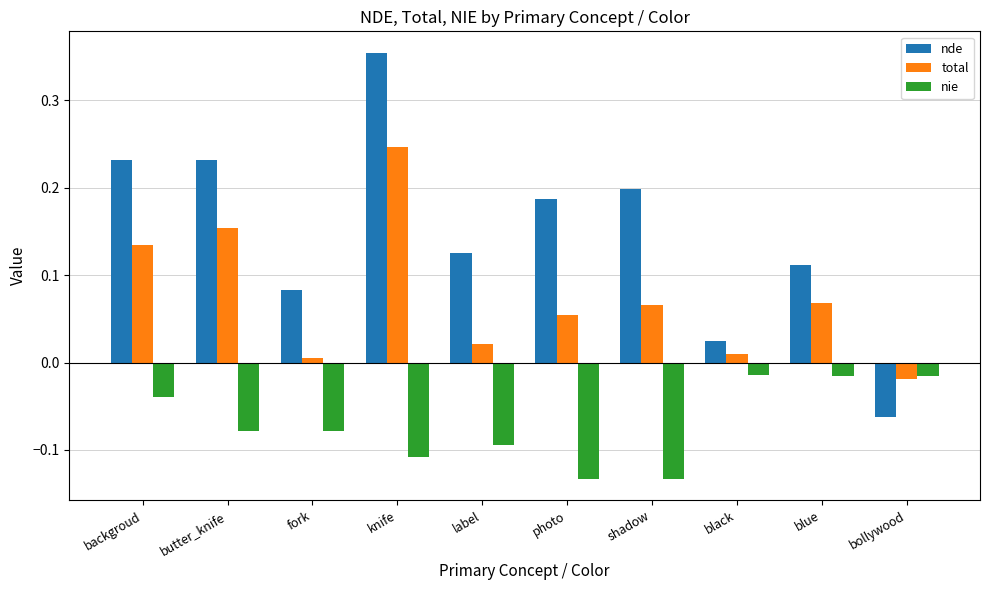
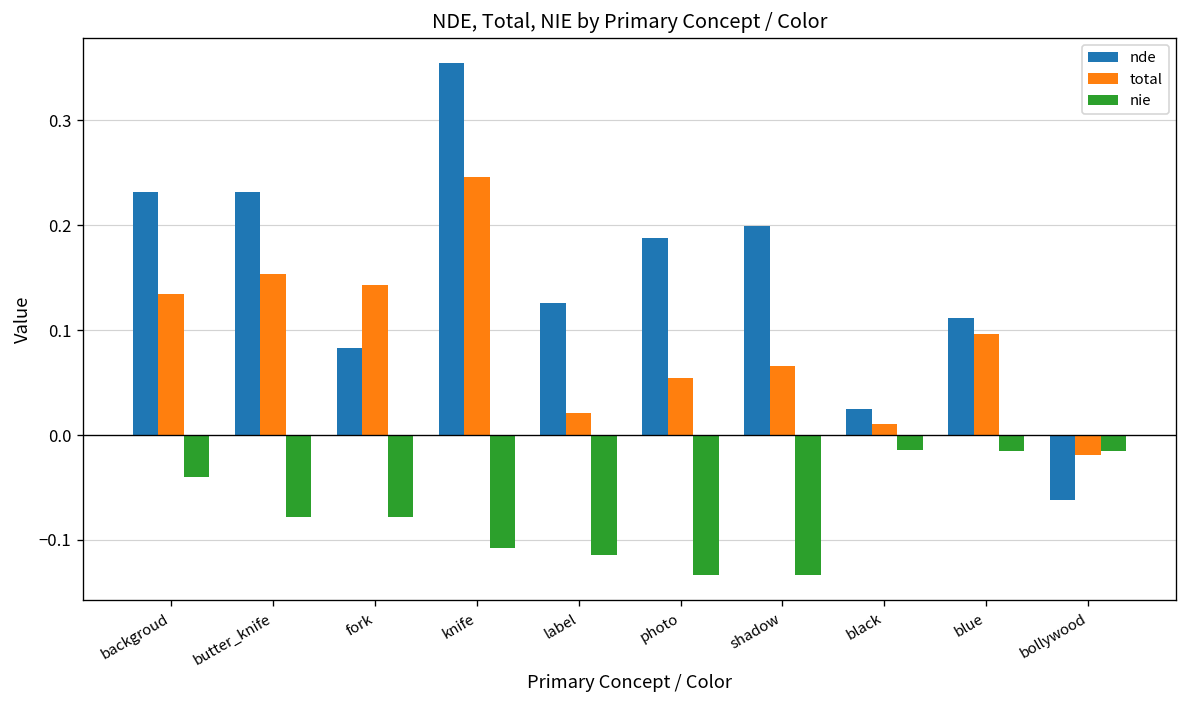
  {
    "nde": {
      "backgroud": 0.23,
      "butter_knife": 0.23,
      "fork": 0.08,
      "knife": 0.35,
      "label": 0.13,
      "photo": 0.19,
      "shadow": 0.20,
      "black": 0.02,
      "blue": 0.11,
      "bollywood": -0.06
    },
    "total": {
      "backgroud": 0.13,
      "butter_knife": 0.15,
-     "fork": 0.00,
+     "fork": 0.14,
      "knife": 0.25,
      "label": 0.02,
      "photo": 0.05,
      "shadow": 0.07,
      "black": 0.01,
-     "blue": 0.07,
+     "blue": 0.10,
      "bollywood": -0.02
    },
    "nie": {
      "backgroud": -0.04,
      "butter_knife": -0.08,
      "fork": -0.08,
      "knife": -0.11,
-     "label": -0.09,
+     "label": -0.11,
      "photo": -0.13,
      "shadow": -0.13,
      "black": -0.01,
      "blue": -0.02,
      "bollywood": -0.02
    }
  }
